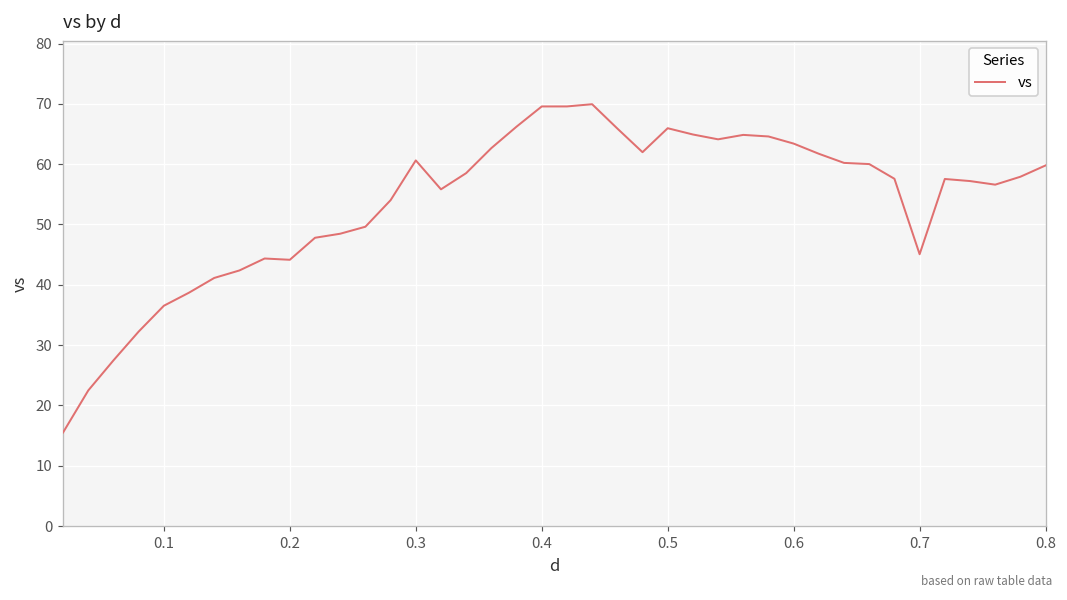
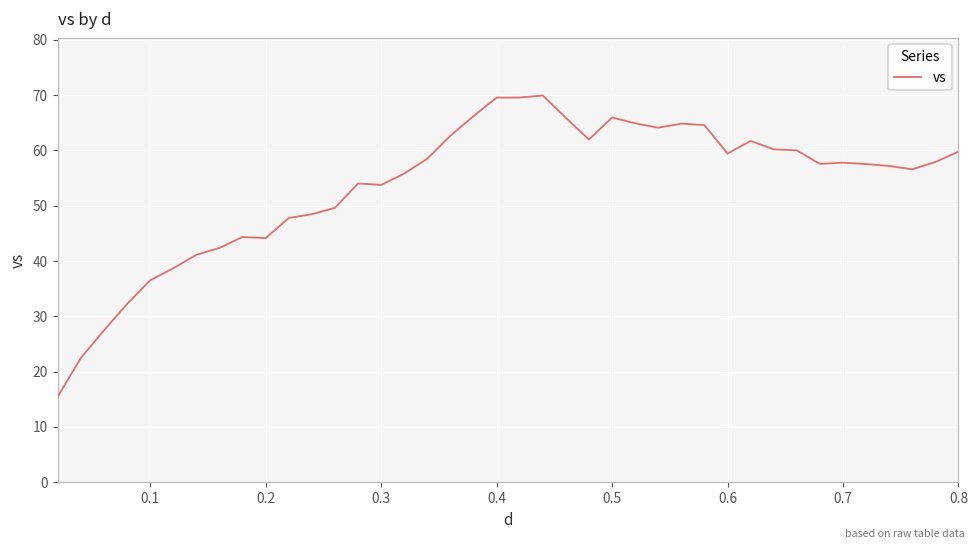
  {
    "0.1": 37,
    "0.2": 44,
-   "0.3": 61,
+   "0.3": 54,
    "0.4": 70,
    "0.5": 66,
-   "0.6": 63,
-   "0.7": 45,
+   "0.6": 59,
+   "0.7": 58,
    "0.8": 60
  }
